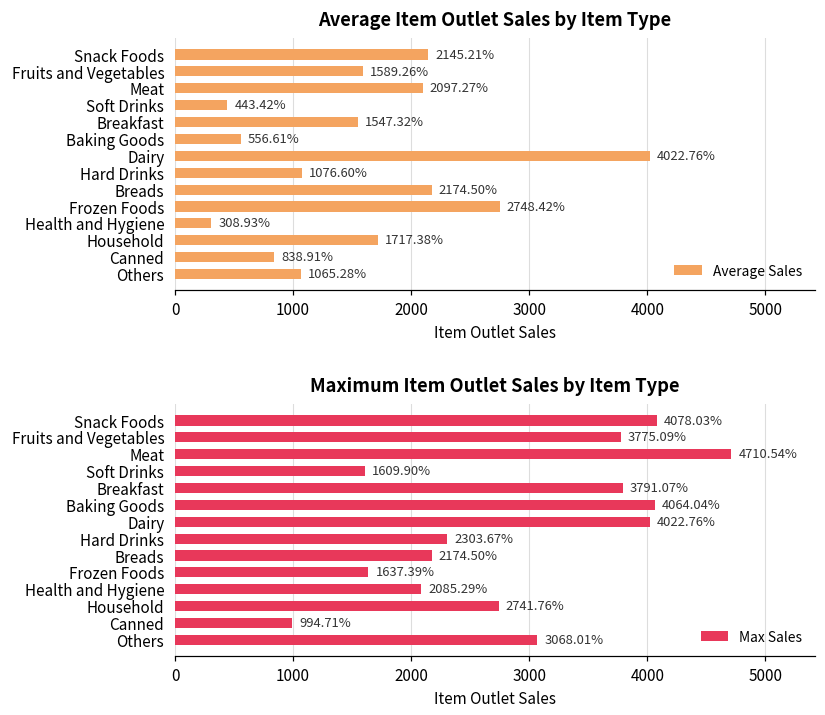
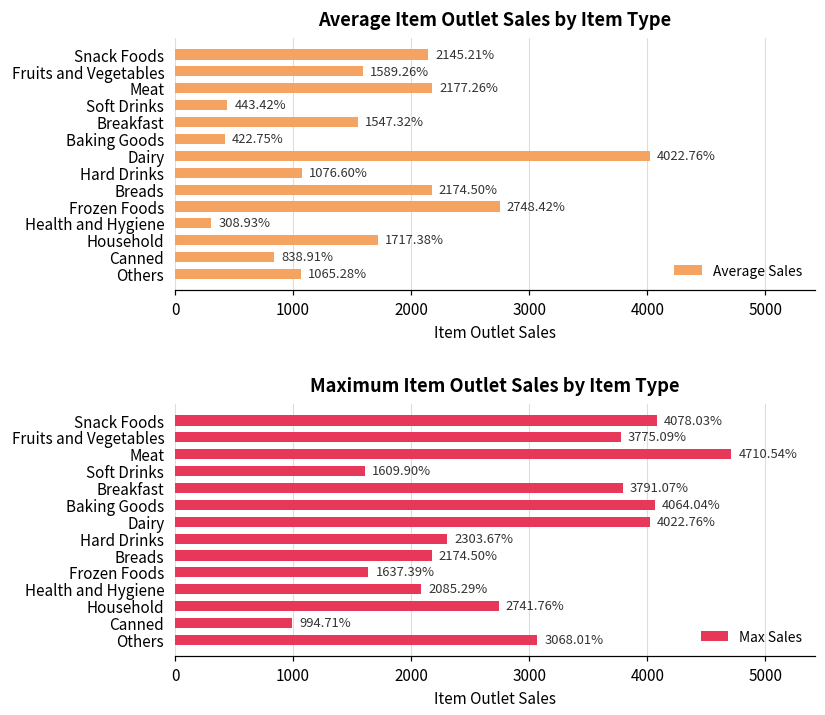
  {
    "Average Item Outlet Sales by Item Type": {
      "Snack Foods": "2145.21%",
      "Fruits and Vegetables": "1589.26%",
-     "Meat": "2097.27%",
+     "Meat": "2177.26%",
      "Soft Drinks": "443.42%",
      "Breakfast": "1547.32%",
-     "Baking Goods": "556.61%",
+     "Baking Goods": "422.75%",
      "Dairy": "4022.76%",
      "Hard Drinks": "1076.60%",
      "Breads": "2174.50%",
      "Frozen Foods": "2748.42%",
      "Health and Hygiene": "308.93%",
      "Household": "1717.38%",
      "Canned": "838.91%",
      "Others": "1065.28%"
    },
    "Maximum Item Outlet Sales by Item Type": {
      "Snack Foods": "4078.03%",
      "Fruits and Vegetables": "3775.09%",
      "Meat": "4710.54%",
      "Soft Drinks": "1609.90%",
      "Breakfast": "3791.07%",
      "Baking Goods": "4064.04%",
      "Dairy": "4022.76%",
      "Hard Drinks": "2303.67%",
      "Breads": "2174.50%",
      "Frozen Foods": "1637.39%",
      "Health and Hygiene": "2085.29%",
      "Household": "2741.76%",
      "Canned": "994.71%",
      "Others": "3068.01%"
    }
  }
